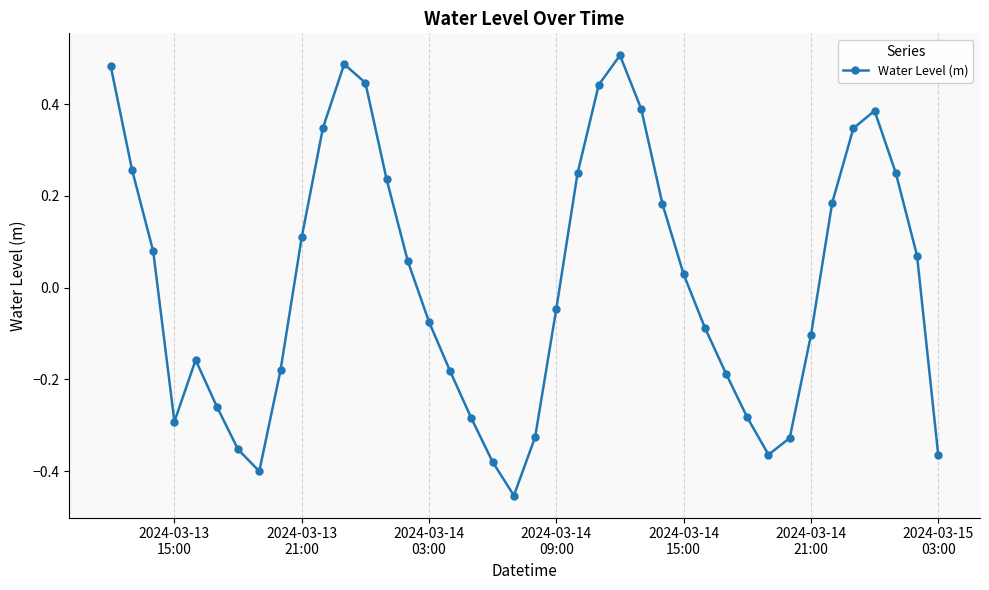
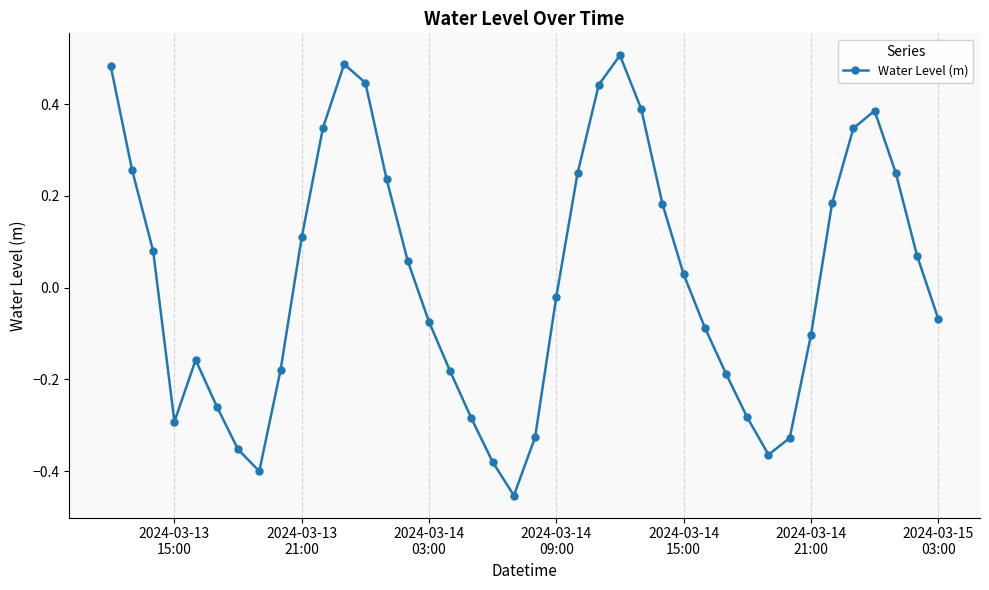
  {
    "2024-03-13 15:00": -0.29,
    "2024-03-13 21:00": 0.11,
    "2024-03-14 03:00": -0.07,
-   "2024-03-14 09:00": -0.05,
+   "2024-03-14 09:00": -0.02,
    "2024-03-14 15:00": 0.03,
    "2024-03-14 21:00": -0.10,
-   "2024-03-15 03:00": -0.36
+   "2024-03-15 03:00": -0.07
  }
